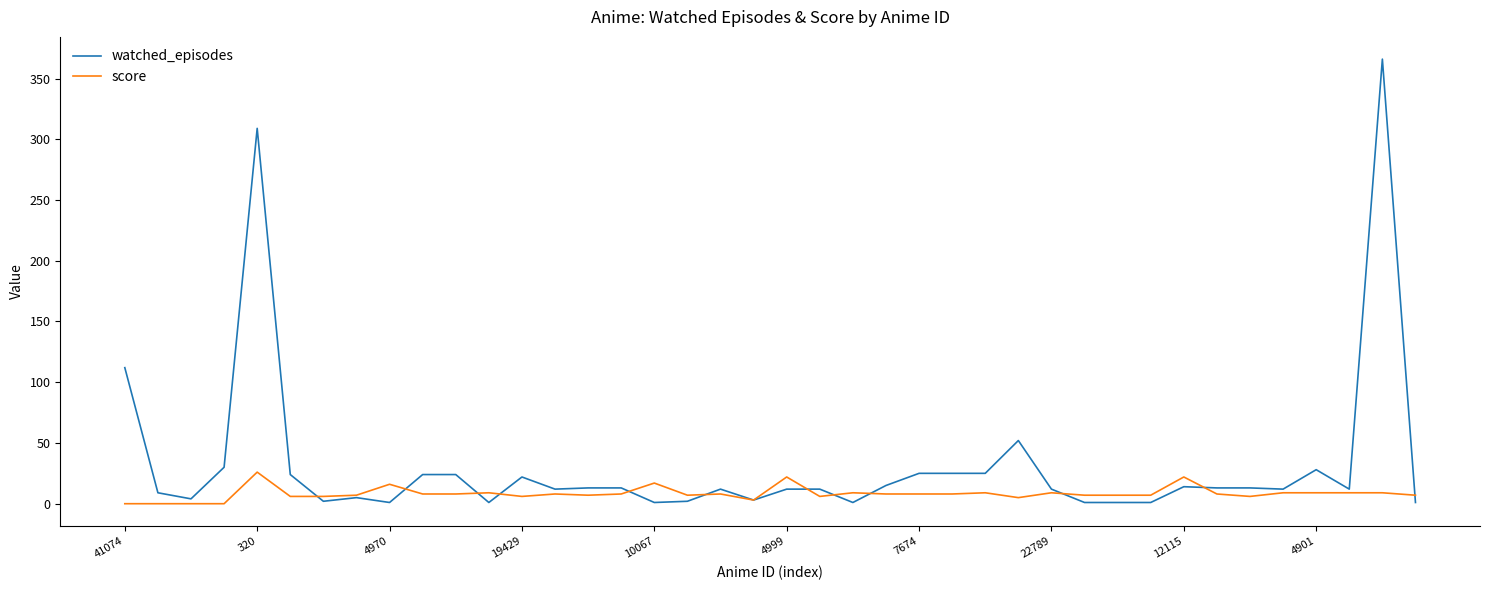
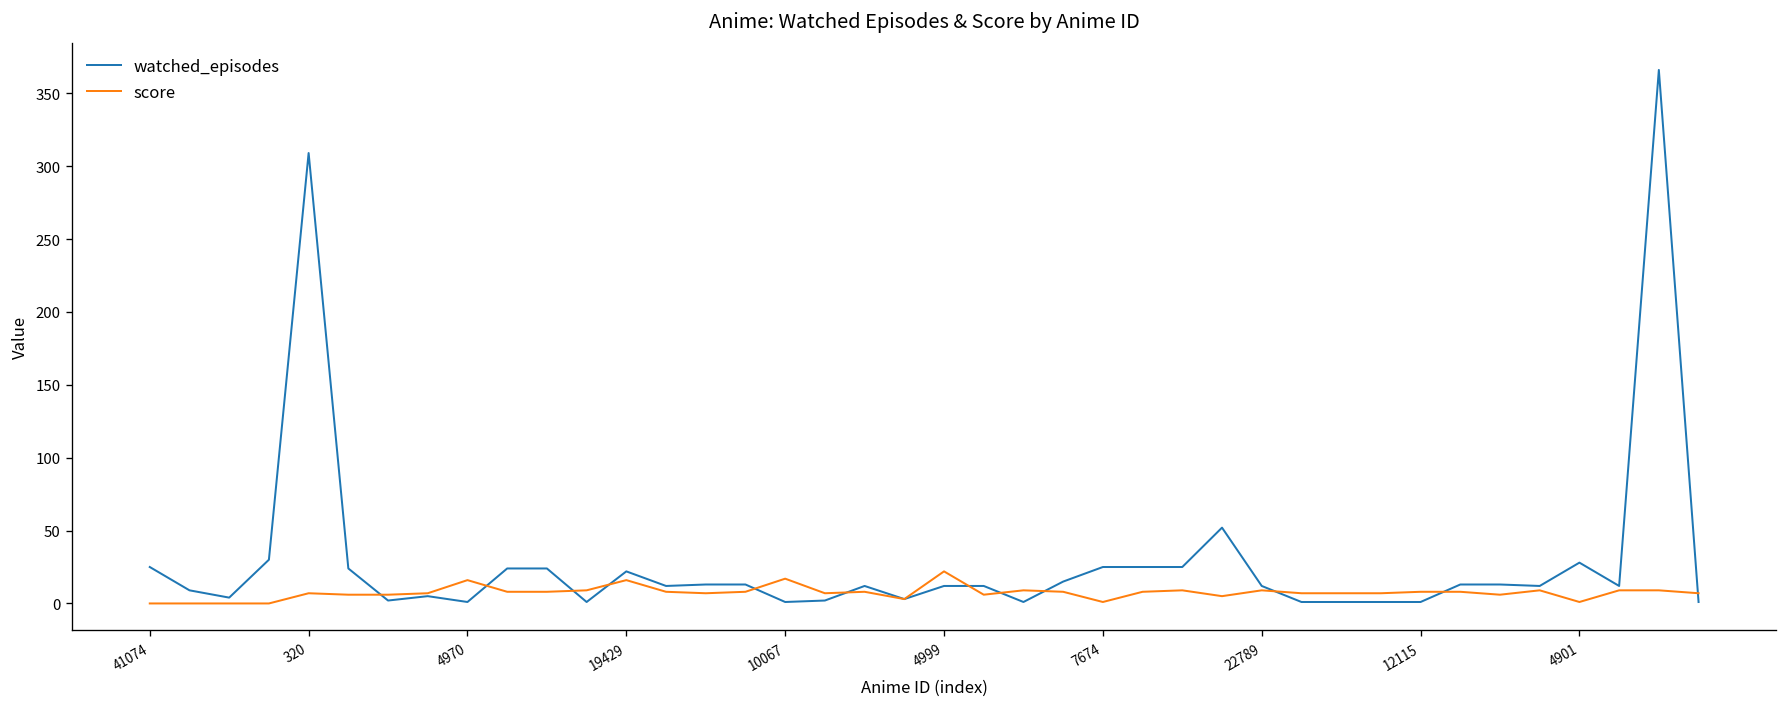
  {
    "watched_episodes": {
-     "41074": 112,
+     "41074": 25,
      "320": 309,
      "4970": 1,
      "19429": 22,
      "10067": 1,
      "4999": 12,
      "7674": 25,
      "22789": 12,
-     "12115": 14,
+     "12115": 1,
      "4901": 28
    },
    "score": {
      "41074": 0,
-     "320": 26,
+     "320": 7,
      "4970": 16,
-     "19429": 6,
+     "19429": 16,
      "10067": 17,
      "4999": 22,
-     "7674": 8,
+     "7674": 1,
      "22789": 9,
-     "12115": 22,
-     "4901": 9
+     "12115": 8,
+     "4901": 1
    }
  }
